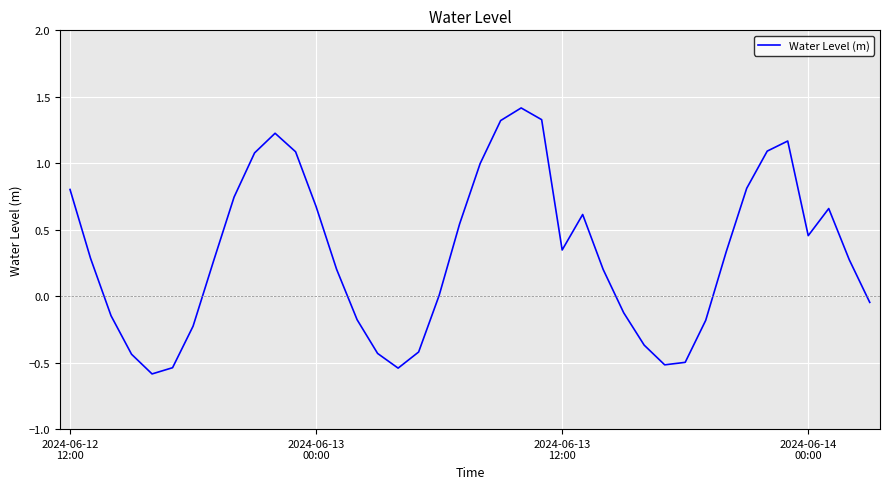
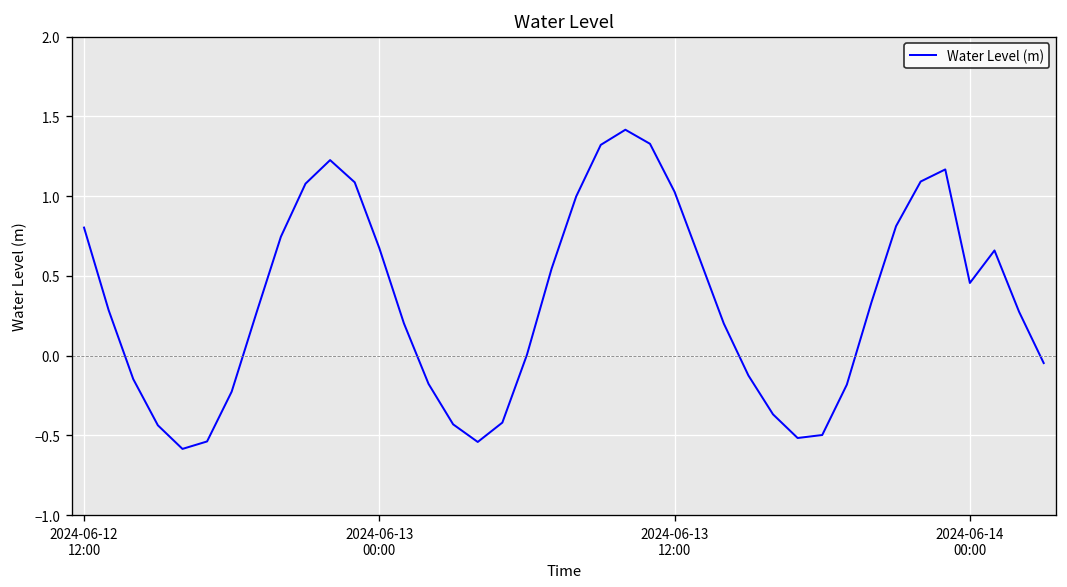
  {
    "2024-06-12 12:00": 0.80,
    "2024-06-13 00:00": 0.67,
-   "2024-06-13 12:00": 0.35,
+   "2024-06-13 12:00": 1.03,
    "2024-06-14 00:00": 0.46
  }
